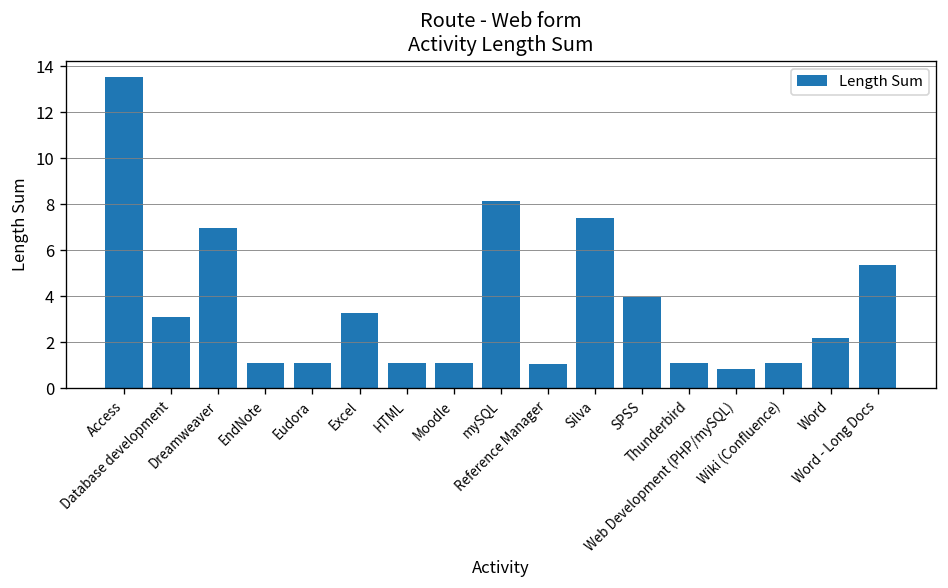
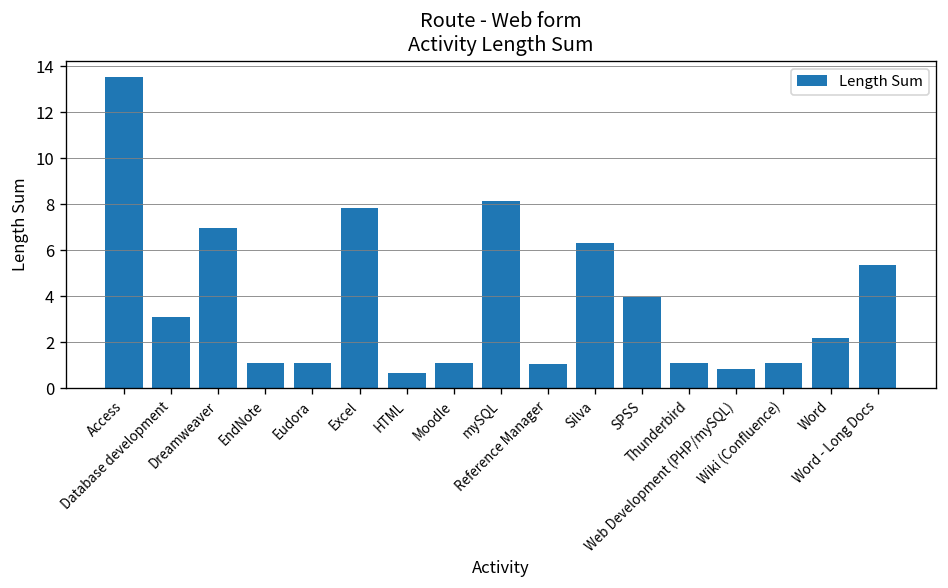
  {
    "Access": 13.5,
    "Database development": 3.1,
    "Dreamweaver": 7.0,
    "EndNote": 1.1,
    "Eudora": 1.1,
-   "Excel": 3.3,
-   "HTML": 1.1,
+   "Excel": 7.8,
+   "HTML": 0.7,
    "Moodle": 1.1,
    "mySQL": 8.1,
    "Reference Manager": 1.1,
-   "Silva": 7.4,
+   "Silva": 6.3,
    "SPSS": 4.0,
    "Thunderbird": 1.1,
    "Web Development (PHP/mySQL)": 0.8,
    "Wiki (Confluence)": 1.1,
    "Word": 2.2,
    "Word - Long Docs": 5.3
  }
